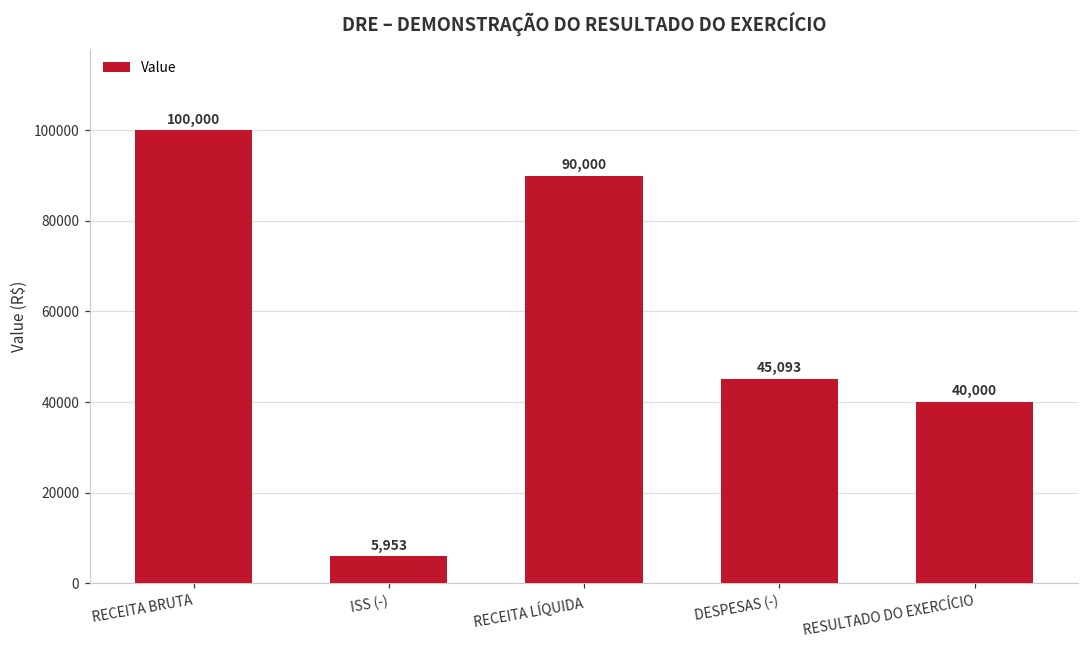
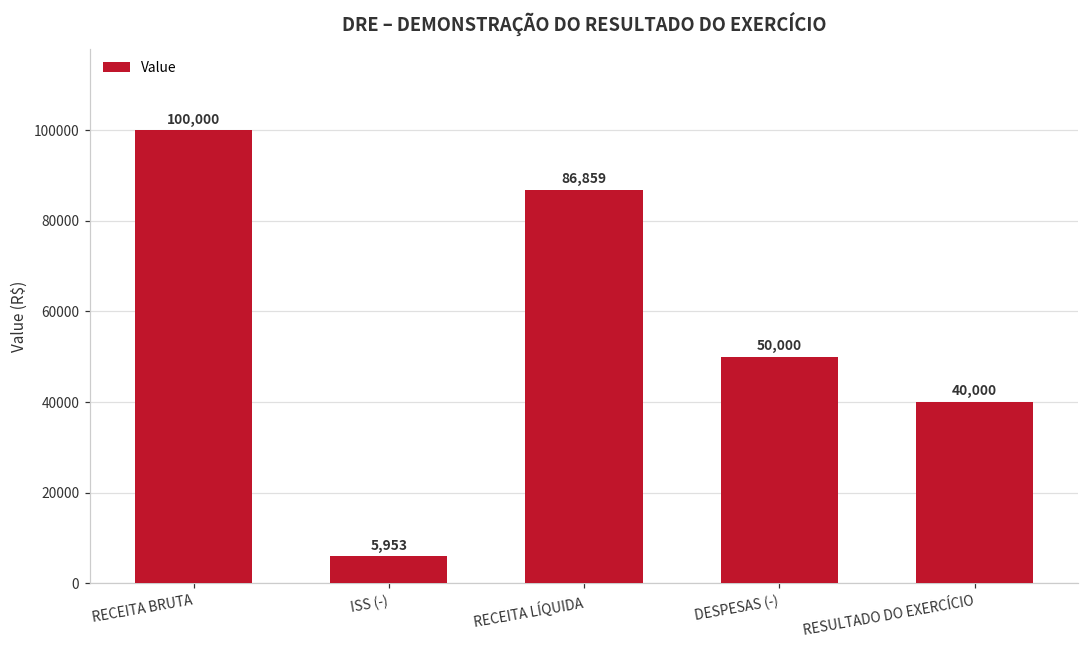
  {
    "RECEITA BRUTA": "100,000",
    "ISS (-)": "5,953",
-   "RECEITA LÍQUIDA": "90,000",
-   "DESPESAS (-)": "45,093",
+   "RECEITA LÍQUIDA": "86,859",
+   "DESPESAS (-)": "50,000",
    "RESULTADO DO EXERCÍCIO": "40,000"
  }
